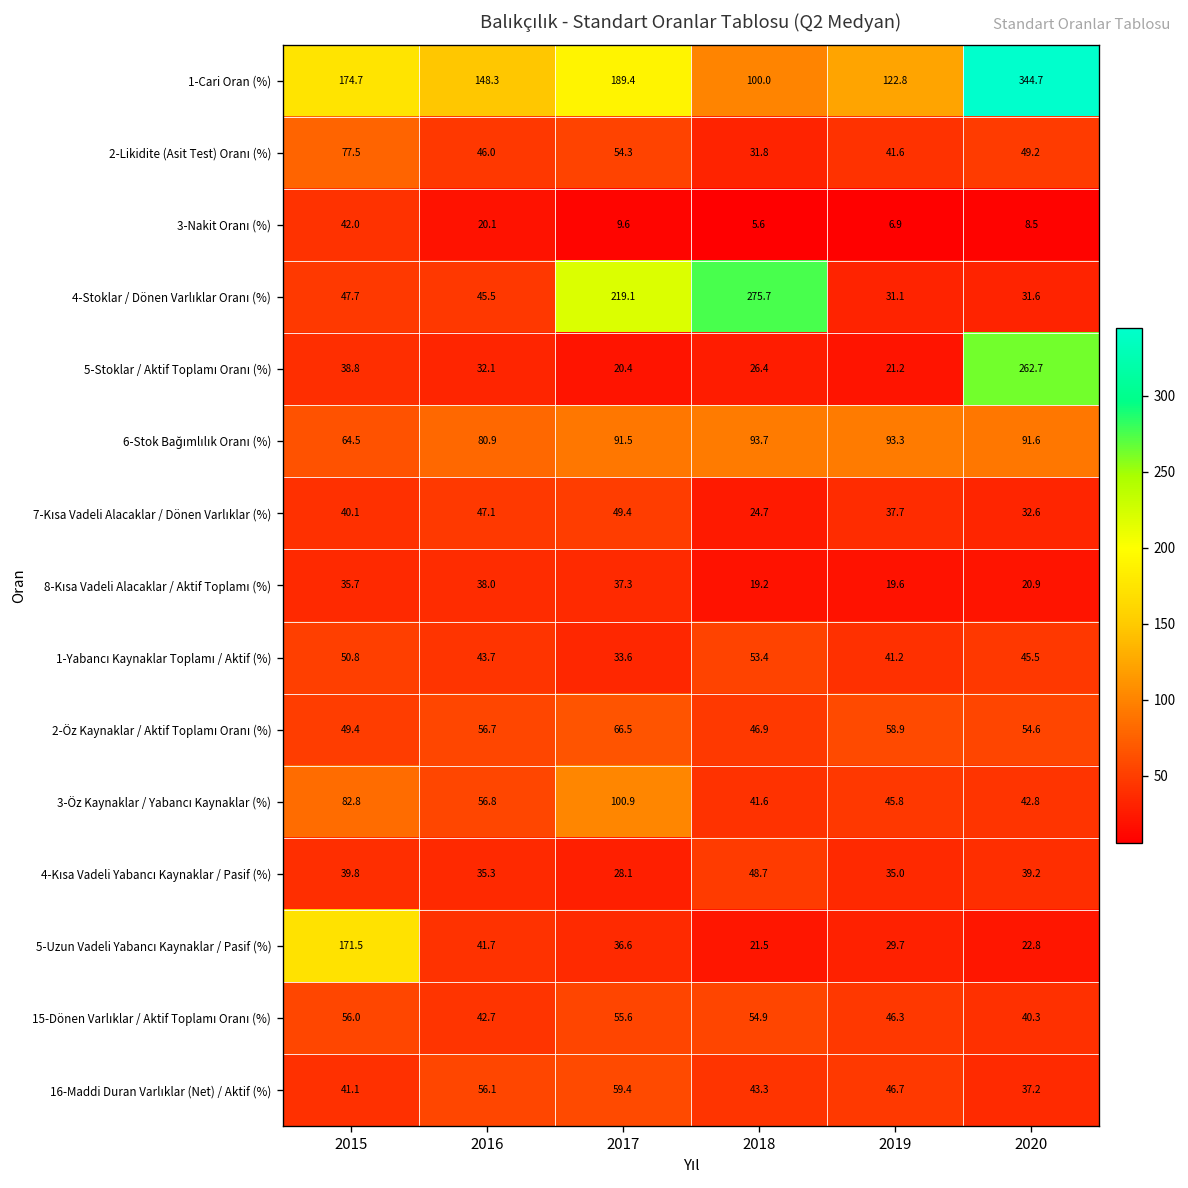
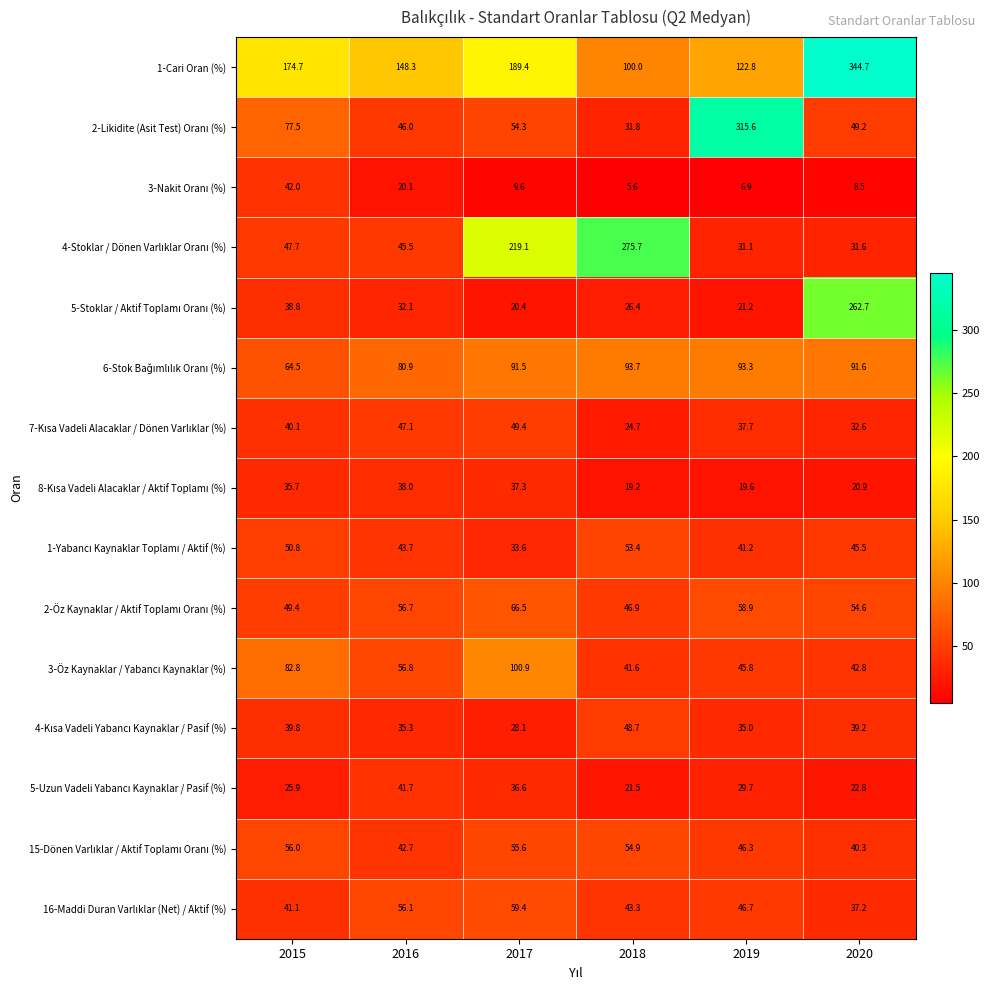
  {
    "1-Cari Oran (%)": {
      "2015": 174.7,
      "2016": 148.3,
      "2017": 189.4,
      "2018": 100.0,
      "2019": 122.8,
      "2020": 344.7
    },
    "2-Likidite (Asit Test) Oranı (%)": {
      "2015": 77.5,
      "2016": 46.0,
      "2017": 54.3,
      "2018": 31.8,
-     "2019": 41.6,
+     "2019": 315.6,
      "2020": 49.2
    },
    "3-Nakit Oranı (%)": {
      "2015": 42.0,
      "2016": 20.1,
      "2017": 9.6,
      "2018": 5.6,
      "2019": 6.9,
      "2020": 8.5
    },
    "4-Stoklar / Dönen Varlıklar Oranı (%)": {
      "2015": 47.7,
      "2016": 45.5,
      "2017": 219.1,
      "2018": 275.7,
      "2019": 31.1,
      "2020": 31.6
    },
    "5-Stoklar / Aktif Toplamı Oranı (%)": {
      "2015": 38.8,
      "2016": 32.1,
      "2017": 20.4,
      "2018": 26.4,
      "2019": 21.2,
      "2020": 262.7
    },
    "6-Stok Bağımlılık Oranı (%)": {
      "2015": 64.5,
      "2016": 80.9,
      "2017": 91.5,
      "2018": 93.7,
      "2019": 93.3,
      "2020": 91.6
    },
    "7-Kısa Vadeli Alacaklar / Dönen Varlıklar (%)": {
      "2015": 40.1,
      "2016": 47.1,
      "2017": 49.4,
      "2018": 24.7,
      "2019": 37.7,
      "2020": 32.6
    },
    "8-Kısa Vadeli Alacaklar / Aktif Toplamı (%)": {
      "2015": 35.7,
      "2016": 38.0,
      "2017": 37.3,
      "2018": 19.2,
      "2019": 19.6,
      "2020": 20.9
    },
    "1-Yabancı Kaynaklar Toplamı / Aktif (%)": {
      "2015": 50.8,
      "2016": 43.7,
      "2017": 33.6,
      "2018": 53.4,
      "2019": 41.2,
      "2020": 45.5
    },
    "2-Öz Kaynaklar / Aktif Toplamı Oranı (%)": {
      "2015": 49.4,
      "2016": 56.7,
      "2017": 66.5,
      "2018": 46.9,
      "2019": 58.9,
      "2020": 54.6
    },
    "3-Öz Kaynaklar / Yabancı Kaynaklar (%)": {
      "2015": 82.8,
      "2016": 56.8,
      "2017": 100.9,
      "2018": 41.6,
      "2019": 45.8,
      "2020": 42.8
    },
    "4-Kısa Vadeli Yabancı Kaynaklar / Pasif (%)": {
      "2015": 39.8,
      "2016": 35.3,
      "2017": 28.1,
      "2018": 48.7,
      "2019": 35.0,
      "2020": 39.2
    },
    "5-Uzun Vadeli Yabancı Kaynaklar / Pasif (%)": {
-     "2015": 171.5,
+     "2015": 25.9,
      "2016": 41.7,
      "2017": 36.6,
      "2018": 21.5,
      "2019": 29.7,
      "2020": 22.8
    },
    "15-Dönen Varlıklar / Aktif Toplamı Oranı (%)": {
      "2015": 56.0,
      "2016": 42.7,
      "2017": 55.6,
      "2018": 54.9,
      "2019": 46.3,
      "2020": 40.3
    },
    "16-Maddi Duran Varlıklar (Net) / Aktif (%)": {
      "2015": 41.1,
      "2016": 56.1,
      "2017": 59.4,
      "2018": 43.3,
      "2019": 46.7,
      "2020": 37.2
    }
  }
